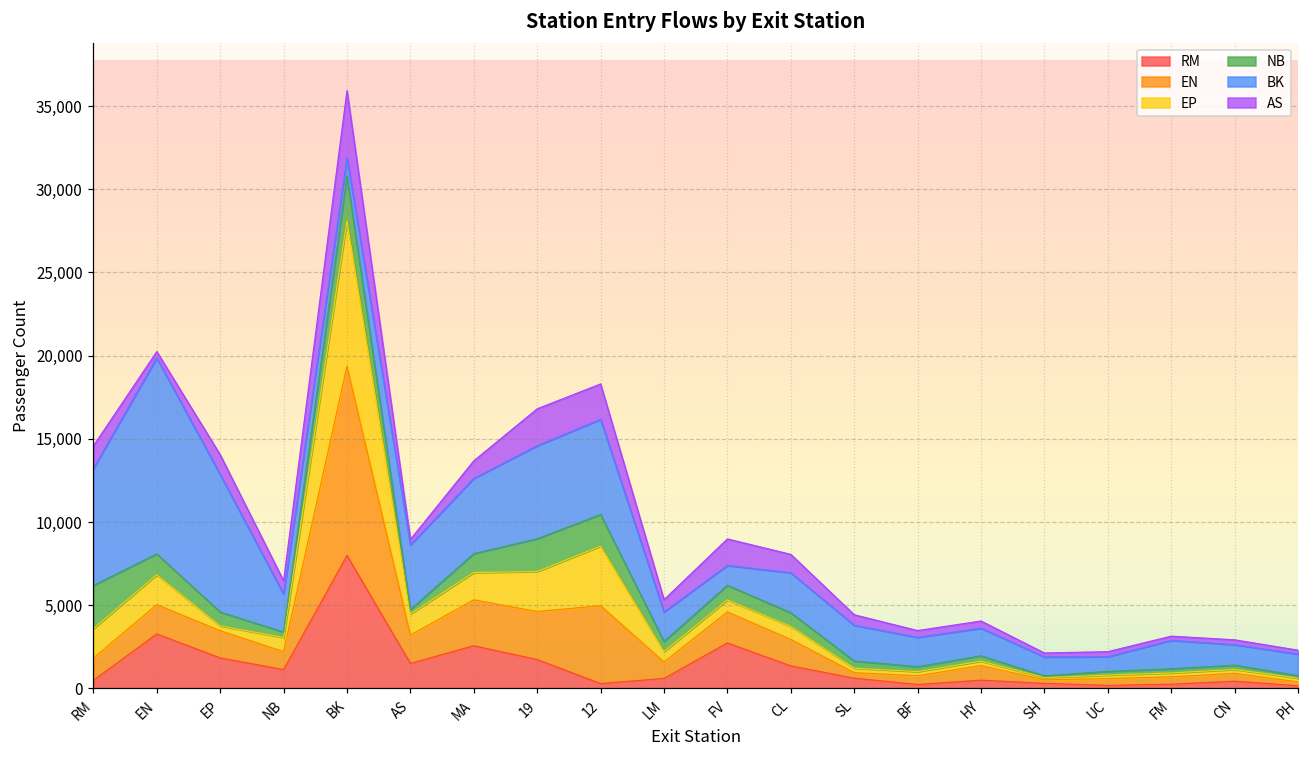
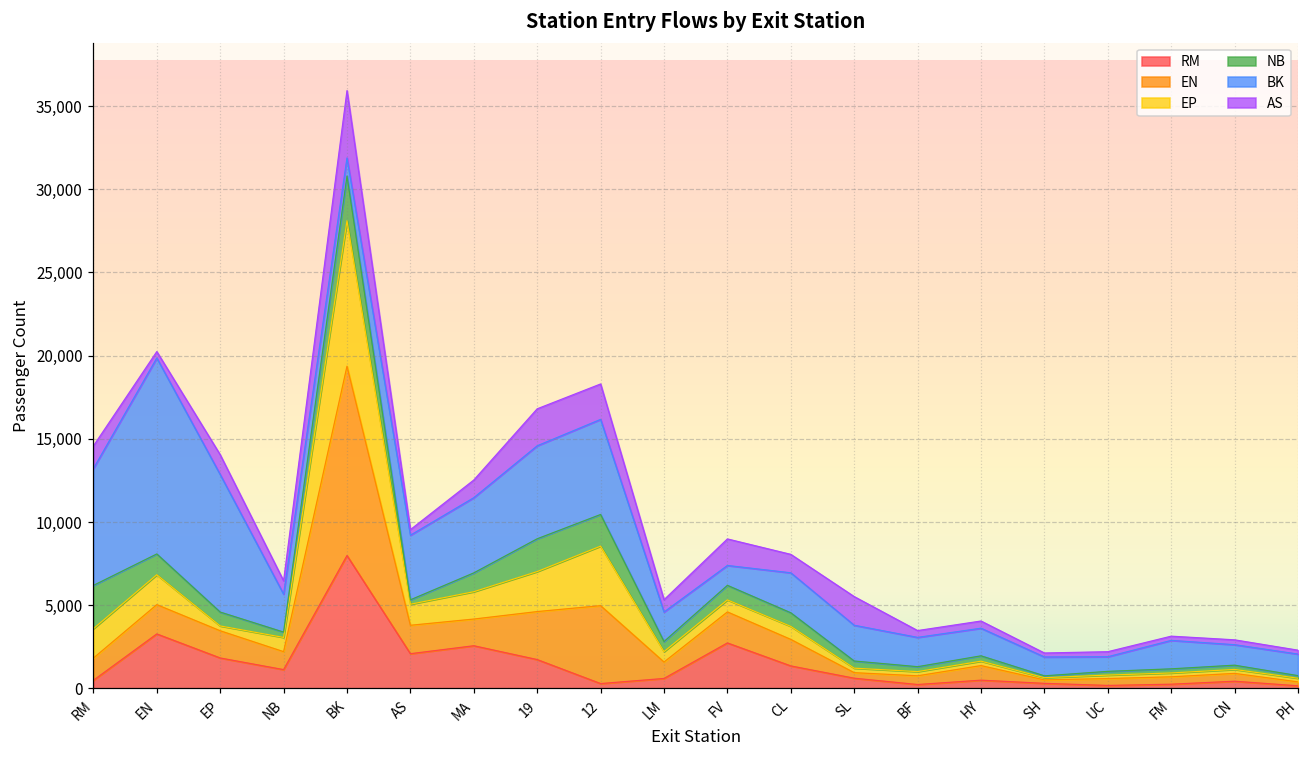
  {
    "RM": {
      "RM": "500",
      "EN": "3,300",
      "EP": "1,800",
      "NB": "1,100",
      "BK": "8,000",
-     "AS": "1,500",
+     "AS": "2,100",
      "MA": "2,600",
      "19": "1,700",
      "12": "300",
      "LM": "600",
      "FV": "2,700",
      "CL": "1,400",
      "SL": "600",
      "BF": "200",
      "HY": "500",
      "SH": "300",
      "UC": "200",
      "FM": "300",
      "CN": "400",
      "PH": "200"
    },
    "EN": {
      "RM": "1,300",
      "EN": "1,800",
      "EP": "1,600",
      "NB": "1,100",
      "BK": "11,400",
      "AS": "1,700",
-     "MA": "2,800",
+     "MA": "1,600",
      "19": "2,900",
      "12": "4,700",
      "LM": "1,000",
      "FV": "1,900",
      "CL": "1,600",
      "SL": "300",
      "BF": "500",
      "HY": "900",
      "UC": "400",
      "FM": "400",
      "CN": "500",
      "PH": "200"
    },
    "EP": {
      "RM": "1,800",
      "EN": "1,800",
      "EP": "300",
      "NB": "900",
      "BK": "8,700",
      "AS": "1,300",
      "MA": "1,600",
      "19": "2,400",
      "12": "3,600",
      "LM": "600",
      "FV": "700",
      "CL": "800",
      "SL": "300",
      "BF": "300",
      "HY": "300",
      "UC": "200",
      "FM": "200",
      "CN": "200"
    },
    "NB": {
      "RM": "2,600",
      "EN": "1,300",
      "EP": "800",
      "NB": "300",
      "BK": "2,700",
      "AS": "300",
      "MA": "1,100",
      "19": "2,000",
      "12": "1,900",
      "LM": "600",
      "FV": "900",
      "CL": "800",
      "SL": "400",
      "BF": "300",
      "HY": "300",
      "UC": "200",
      "FM": "200",
      "CN": "300"
    },
    "BK": {
      "RM": "7,000",
      "EN": "11,800",
      "EP": "8,300",
      "NB": "2,300",
      "BK": "1,100",
      "AS": "3,900",
      "MA": "4,500",
      "19": "5,600",
      "12": "5,700",
      "LM": "1,800",
      "FV": "1,200",
      "CL": "2,400",
      "SL": "2,200",
      "BF": "1,800",
      "HY": "1,700",
      "SH": "1,100",
      "UC": "900",
      "FM": "1,700",
      "CN": "1,200",
      "PH": "1,300"
    },
    "AS": {
      "RM": "1,400",
      "EN": "400",
      "EP": "1,200",
      "NB": "800",
      "BK": "4,000",
      "AS": "300",
      "MA": "1,100",
      "19": "2,200",
      "12": "2,100",
      "LM": "700",
      "FV": "1,600",
      "CL": "1,100",
-     "SL": "600",
+     "SL": "1,700",
      "BF": "400",
      "HY": "400",
      "SH": "200",
      "UC": "300",
      "FM": "300",
      "CN": "300",
      "PH": "200"
    }
  }
